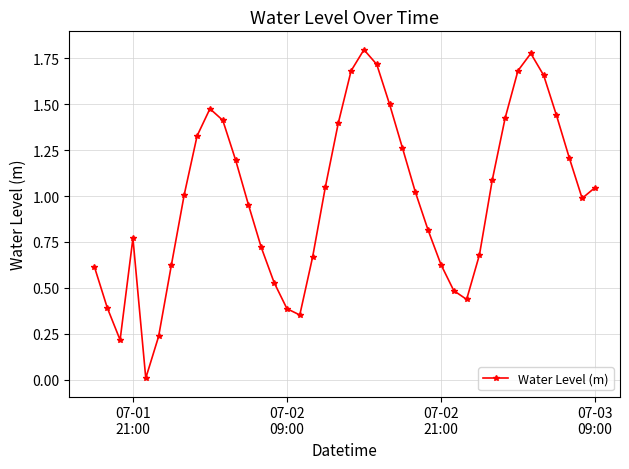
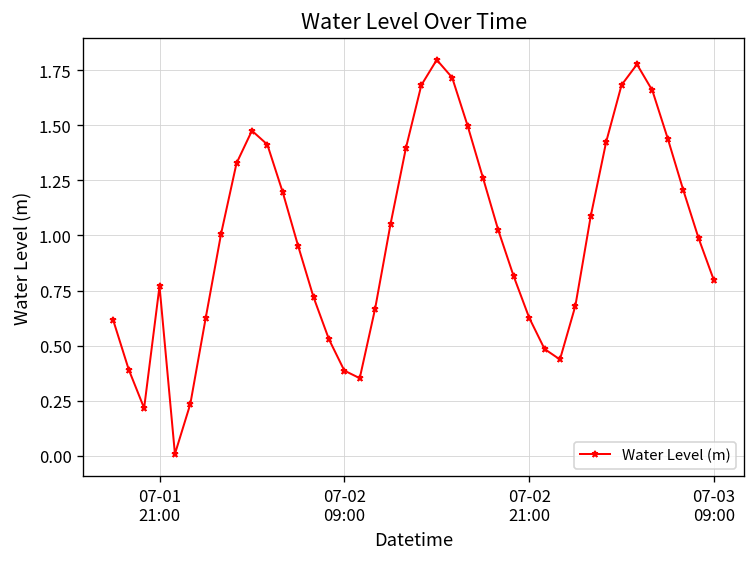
  {
    "07-01 21:00": 0.77,
    "07-02 09:00": 0.39,
    "07-02 21:00": 0.63,
-   "07-03 09:00": 1.05
+   "07-03 09:00": 0.80
  }
